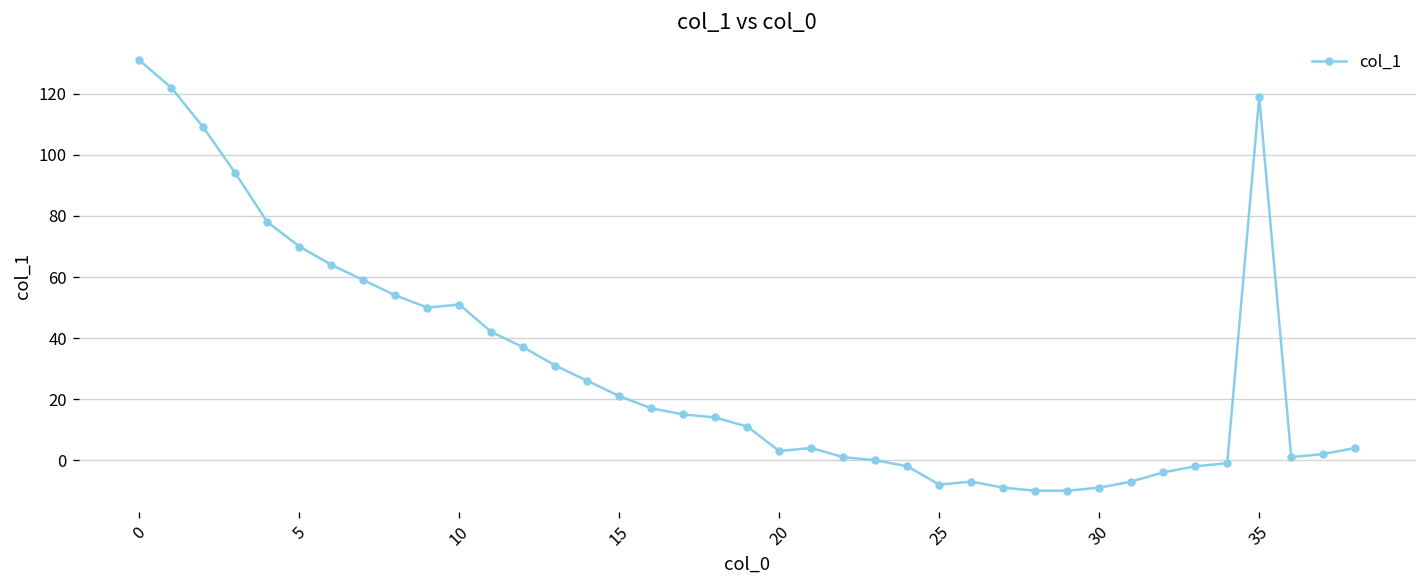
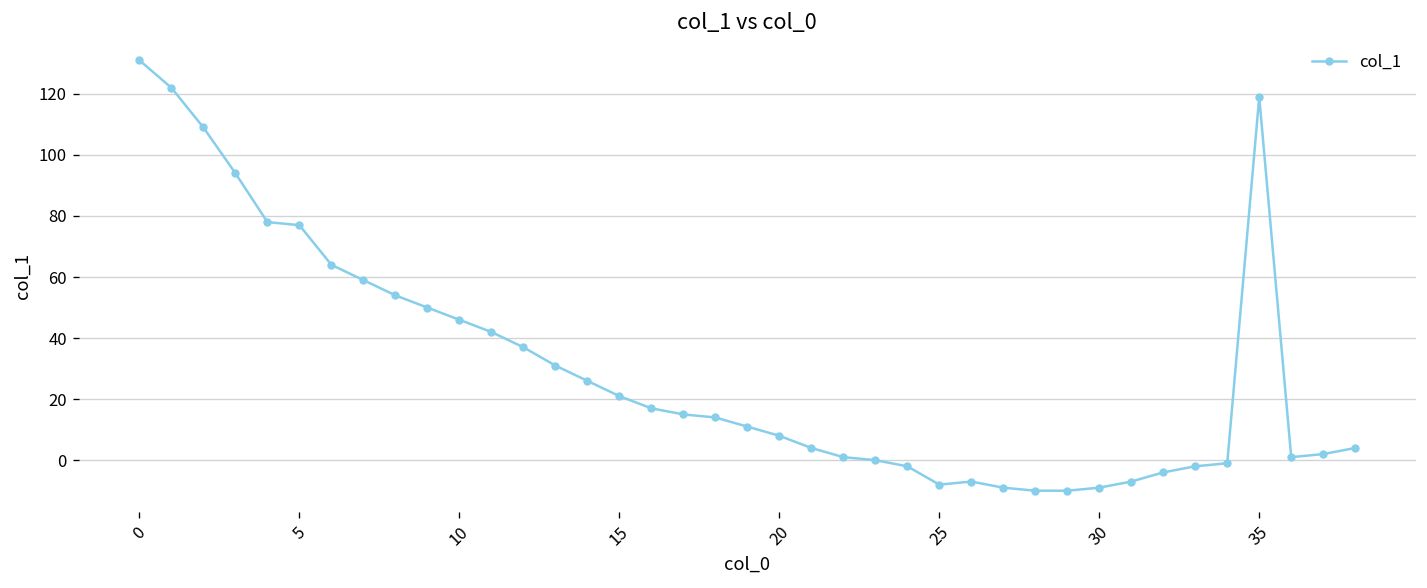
  {
    "0": 131,
-   "5": 70,
-   "10": 51,
+   "5": 77,
+   "10": 46,
    "15": 21,
-   "20": 3,
+   "20": 8,
    "25": -8,
    "30": -9,
    "35": 119
  }
